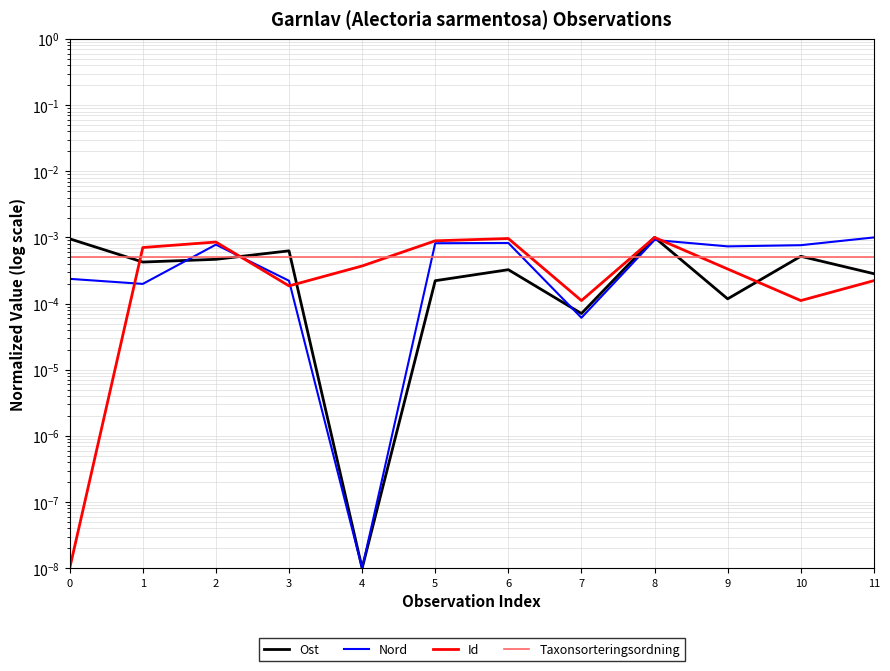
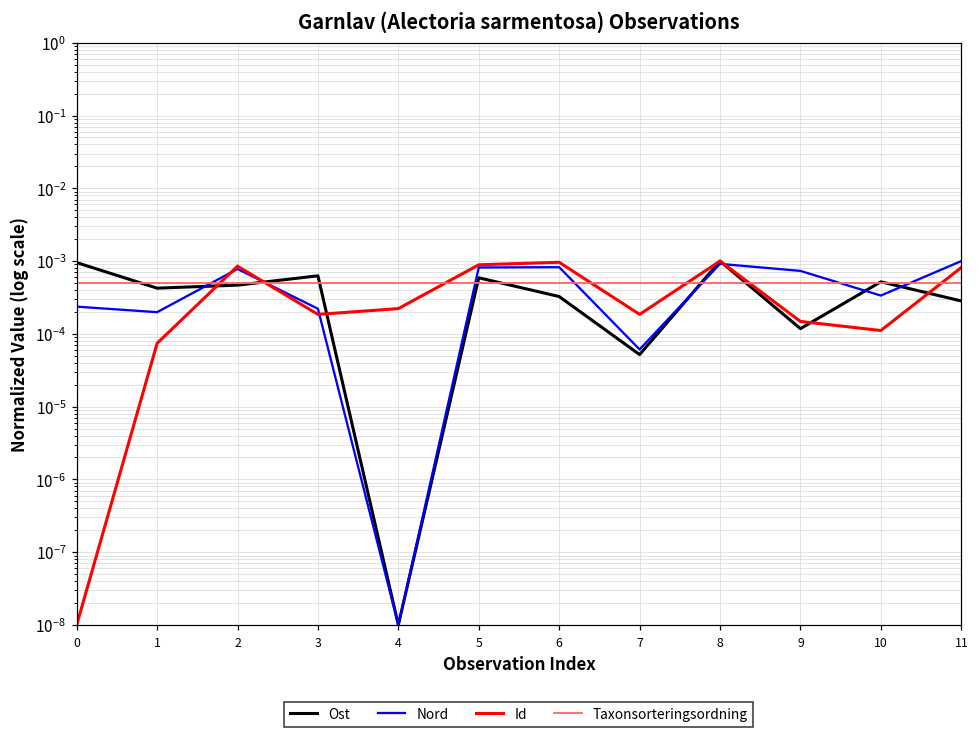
  {
    "Ost": {
      "0": 0.0010,
      "1": 0.0004,
      "3": 0.0006,
-     "5": 0.00022,
+     "5": 0.0006,
      "6": 0.0003,
-     "7": 0.00007,
+     "7": 0.00005,
      "9": 0.00012,
      "11": 0.00028
    },
    "Nord": {
      "0": 0.00024,
      "1": 0.0002,
      "2": 0.0008,
      "3": 0.00022,
      "6": 0.0008,
      "7": 0.00006,
      "9": 0.0007,
-     "10": 0.0008,
+     "10": 0.0003,
      "11": 0.0010
    },
    "Id": {
      "0": 0.000000010,
-     "1": 0.0007,
+     "1": 0.00007,
      "2": 0.0009,
      "3": 0.00019,
-     "4": 0.0004,
+     "4": 0.00022,
      "6": 0.0010,
-     "7": 0.00011,
-     "9": 0.0003,
+     "7": 0.00019,
+     "9": 0.00015,
      "10": 0.00011,
-     "11": 0.00022
+     "11": 0.0008
    },
    "Taxonsorteringsordning": {
      "0": 0.0005,
      "1": 0.0005,
      "3": 0.0005,
      "4": 0.0005,
      "5": 0.0005,
      "6": 0.0005,
      "7": 0.0005,
      "8": 0.0005,
      "9": 0.0005,
      "11": 0.0005
    }
  }
